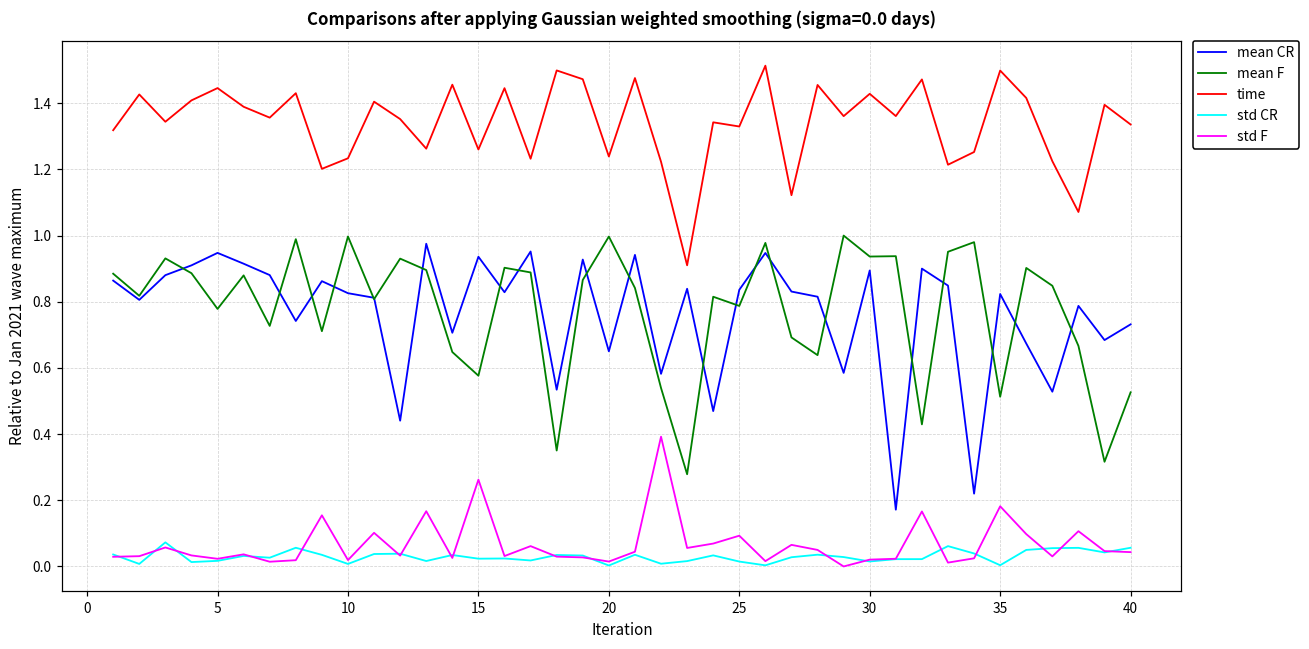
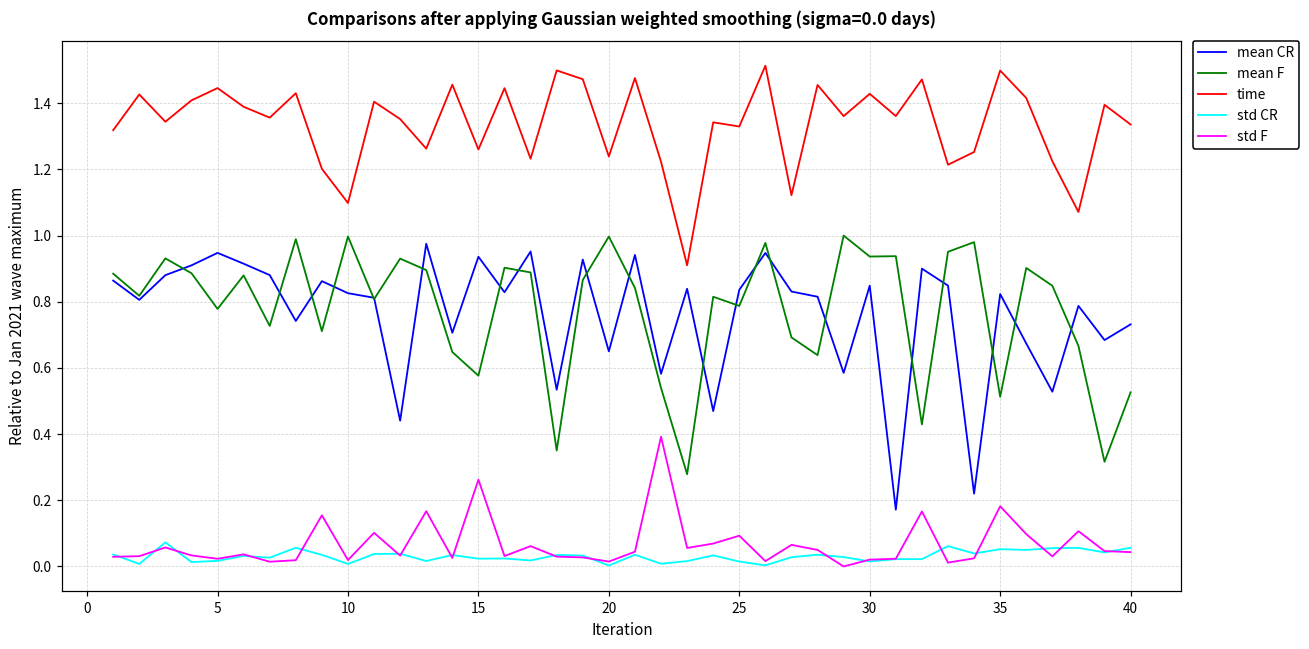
  {
    "mean CR": {
      "5": 0.95,
      "10": 0.83,
      "15": 0.94,
      "20": 0.65,
      "25": 0.84,
-     "30": 0.89,
+     "30": 0.85,
      "35": 0.82,
      "40": 0.73
    },
    "mean F": {
      "5": 0.78,
      "10": 1.00,
      "15": 0.58,
      "20": 1.00,
      "25": 0.79,
      "30": 0.94,
      "35": 0.51,
      "40": 0.53
    },
    "time": {
      "5": 1.45,
-     "10": 1.23,
+     "10": 1.10,
      "15": 1.26,
      "20": 1.24,
      "25": 1.33,
      "30": 1.43,
      "35": 1.50,
      "40": 1.34
    },
    "std CR": {
      "10": 0.01,
      "15": 0.02,
      "20": 0.00,
      "25": 0.01,
-     "35": 0.00,
+     "35": 0.05,
      "40": 0.06
    },
    "std F": {
      "10": 0.02,
      "15": 0.26,
      "20": 0.01,
      "25": 0.09,
      "35": 0.18,
      "40": 0.04
    }
  }
